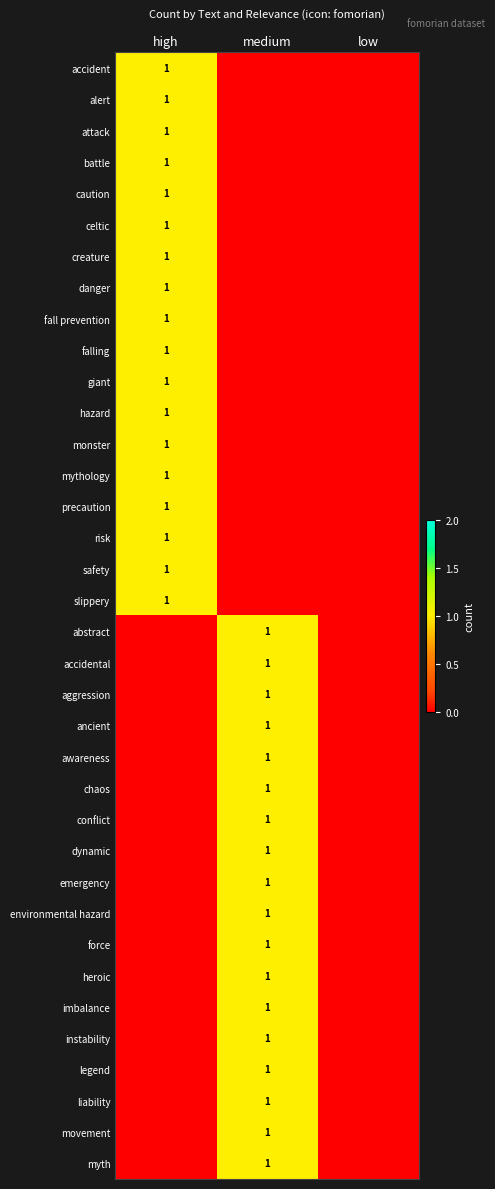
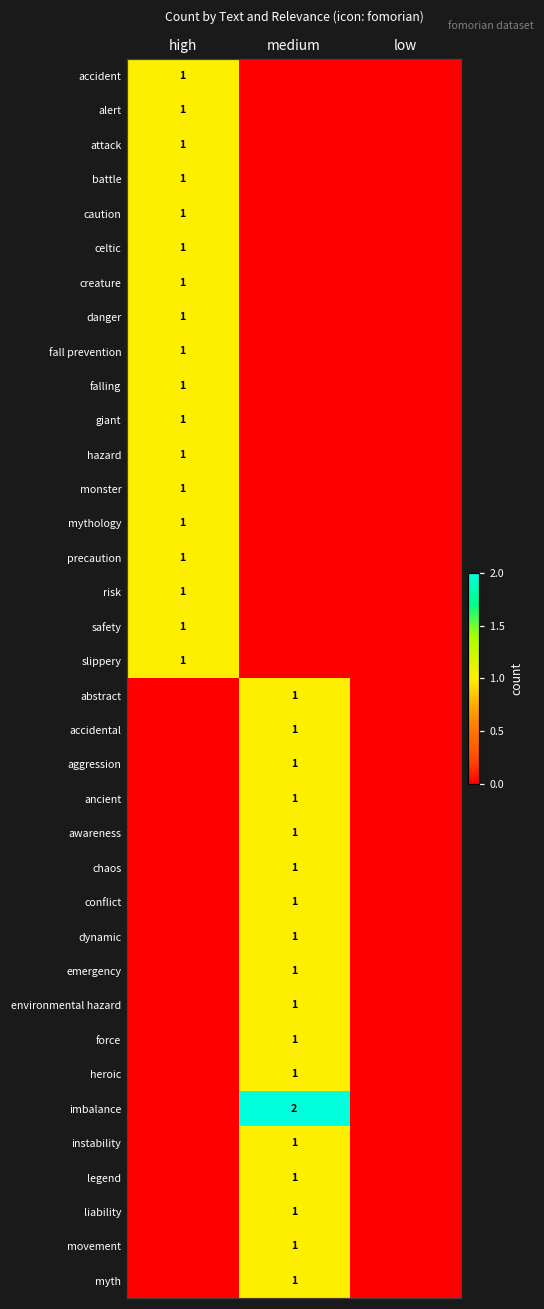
  {
    "accident": {
      "high": 1
    },
    "alert": {
      "high": 1
    },
    "attack": {
      "high": 1
    },
    "battle": {
      "high": 1
    },
    "caution": {
      "high": 1
    },
    "celtic": {
      "high": 1
    },
    "creature": {
      "high": 1
    },
    "danger": {
      "high": 1
    },
    "fall prevention": {
      "high": 1
    },
    "falling": {
      "high": 1
    },
    "giant": {
      "high": 1
    },
    "hazard": {
      "high": 1
    },
    "monster": {
      "high": 1
    },
    "mythology": {
      "high": 1
    },
    "precaution": {
      "high": 1
    },
    "risk": {
      "high": 1
    },
    "safety": {
      "high": 1
    },
    "slippery": {
      "high": 1
    },
    "abstract": {
      "medium": 1
    },
    "accidental": {
      "medium": 1
    },
    "aggression": {
      "medium": 1
    },
    "ancient": {
      "medium": 1
    },
    "awareness": {
      "medium": 1
    },
    "chaos": {
      "medium": 1
    },
    "conflict": {
      "medium": 1
    },
    "dynamic": {
      "medium": 1
    },
    "emergency": {
      "medium": 1
    },
    "environmental hazard": {
      "medium": 1
    },
    "force": {
      "medium": 1
    },
    "heroic": {
      "medium": 1
    },
    "imbalance": {
-     "medium": 1
+     "medium": 2
    },
    "instability": {
      "medium": 1
    },
    "legend": {
      "medium": 1
    },
    "liability": {
      "medium": 1
    },
    "movement": {
      "medium": 1
    },
    "myth": {
      "medium": 1
    }
  }
